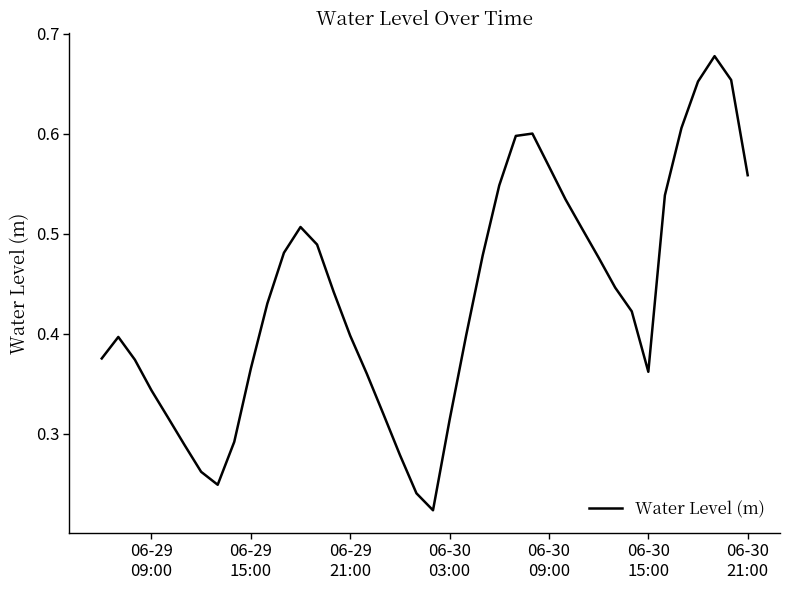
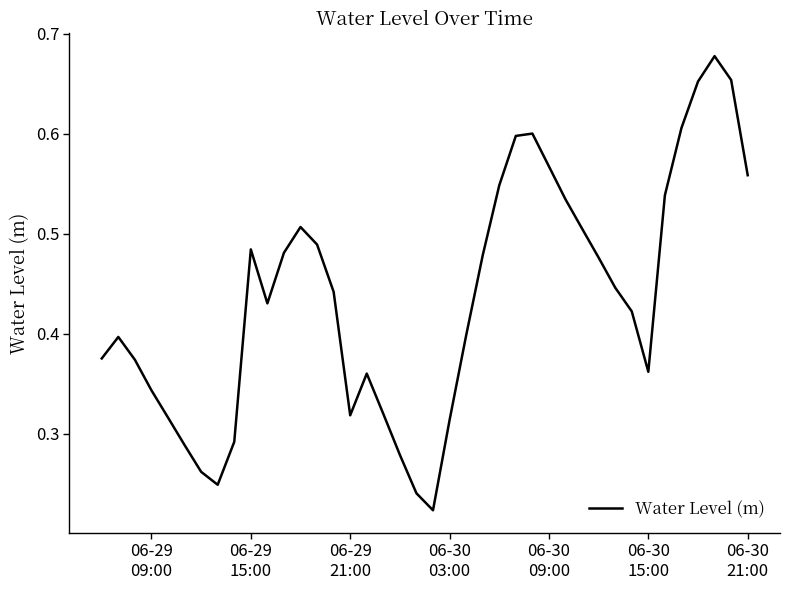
  {
    "06-29 09:00": 0.34,
-   "06-29 15:00": 0.36,
-   "06-29 21:00": 0.40,
+   "06-29 15:00": 0.48,
+   "06-29 21:00": 0.32,
    "06-30 03:00": 0.31,
    "06-30 09:00": 0.57,
    "06-30 15:00": 0.36,
    "06-30 21:00": 0.56
  }
